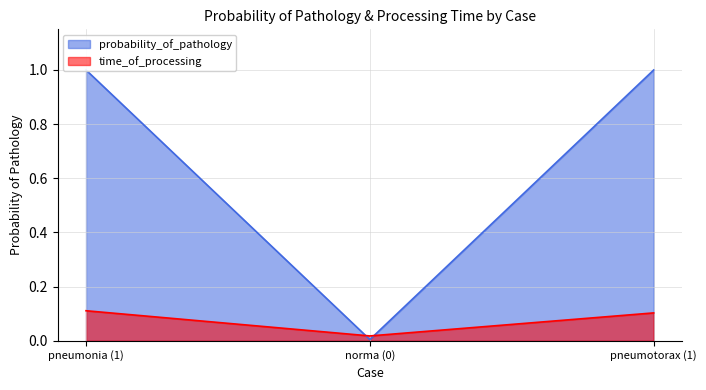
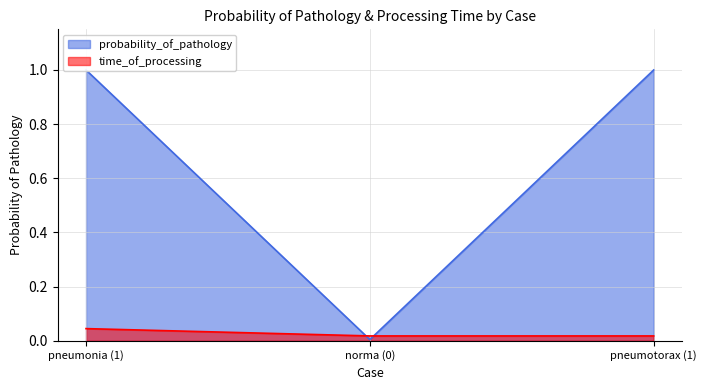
  {
    "probability_of_pathology": {
      "norma (0)": 0.00,
      "pneumotorax (1)": 1.00
    },
    "time_of_processing": {
-     "pneumonia (1)": 0.11,
+     "pneumonia (1)": 0.05,
      "norma (0)": 0.02,
-     "pneumotorax (1)": 0.10
+     "pneumotorax (1)": 0.02
    }
  }
